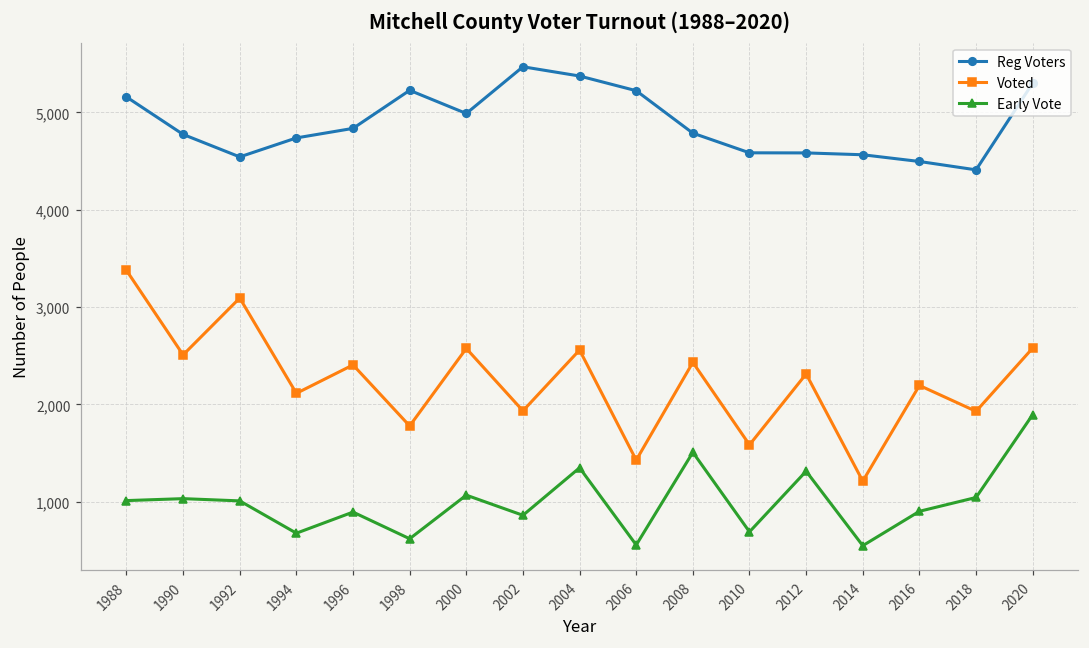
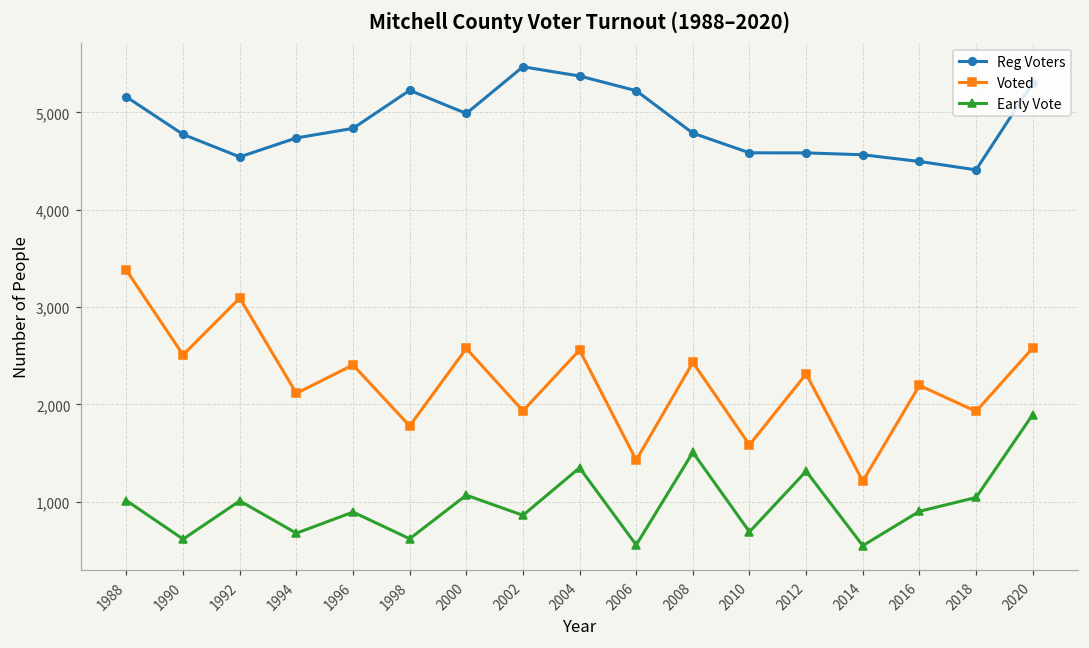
  {
    "Reg Voters": {
      "1988": "5,200",
      "1990": "4,800",
      "1992": "4,500",
      "1994": "4,700",
      "1996": "4,800",
      "1998": "5,200",
      "2000": "5,000",
      "2002": "5,500",
      "2004": "5,400",
      "2006": "5,200",
      "2008": "4,800",
      "2010": "4,600",
      "2012": "4,600",
      "2014": "4,600",
      "2016": "4,500",
      "2018": "4,400"
    },
    "Voted": {
      "1988": "3,400",
      "1990": "2,500",
      "1992": "3,100",
      "1994": "2,100",
      "1996": "2,400",
      "1998": "1,800",
      "2000": "2,600",
      "2002": "1,900",
      "2004": "2,600",
      "2006": "1,400",
      "2008": "2,400",
      "2010": "1,600",
      "2012": "2,300",
      "2014": "1,200",
      "2016": "2,200",
      "2018": "1,900",
      "2020": "2,600"
    },
    "Early Vote": {
      "1988": "1,000",
-     "1990": "1,000",
+     "1990": "600",
      "1992": "1,000",
      "1994": "700",
      "1996": "900",
      "1998": "600",
      "2000": "1,100",
      "2002": "900",
      "2004": "1,300",
      "2006": "600",
      "2008": "1,500",
      "2010": "700",
      "2012": "1,300",
      "2014": "500",
      "2016": "900",
      "2018": "1,000",
      "2020": "1,900"
    }
  }
